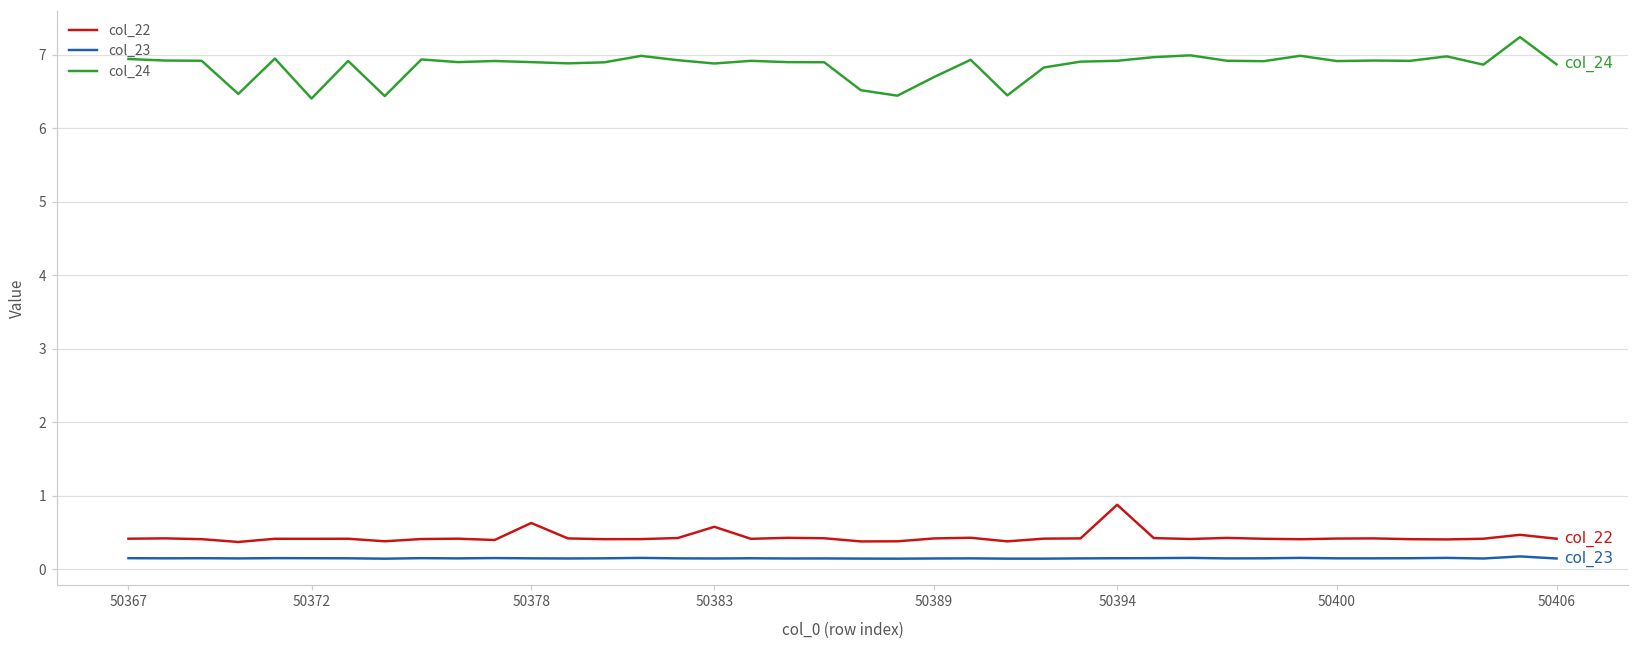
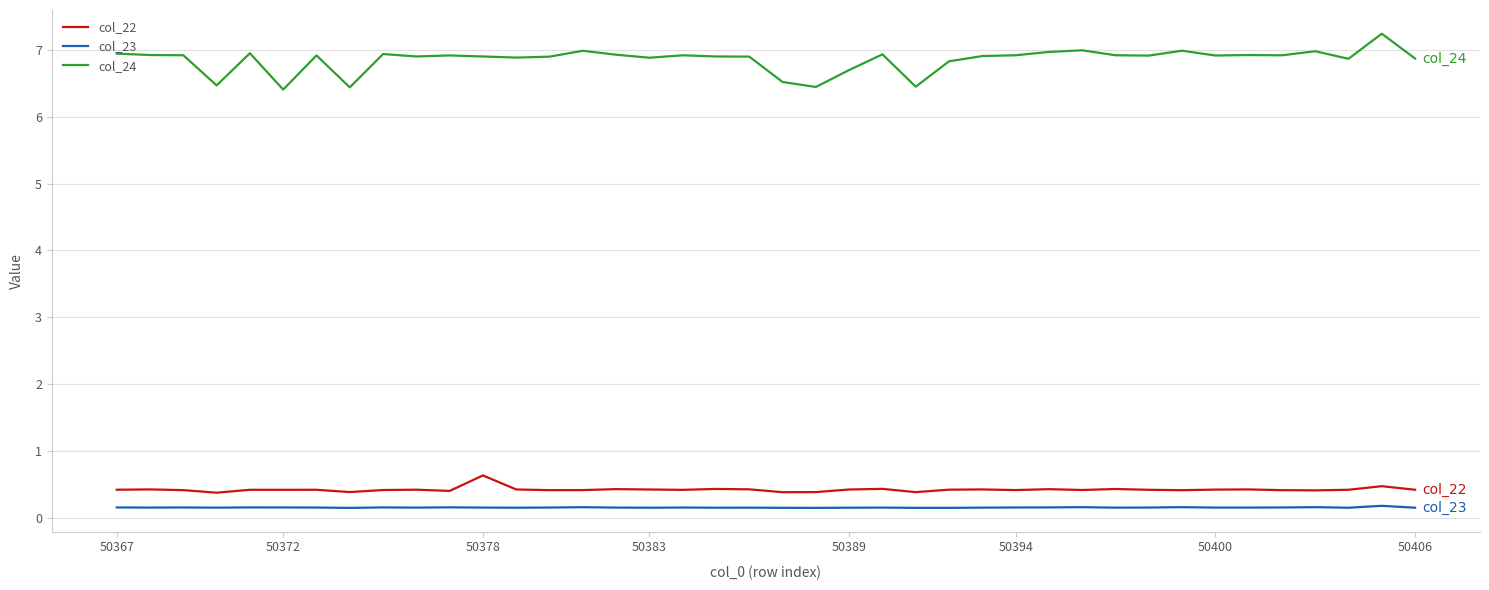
  {
    "col_22": {
      "50367": 0.4,
      "50372": 0.4,
      "50378": 0.6,
-     "50383": 0.6,
+     "50383": 0.4,
      "50389": 0.4,
-     "50394": 0.9,
+     "50394": 0.4,
      "50400": 0.4
    },
    "col_23": {
      "50367": 0.2,
      "50372": 0.2,
      "50378": 0.2,
      "50383": 0.1,
      "50389": 0.1,
      "50394": 0.2,
      "50400": 0.2
    },
    "col_24": {
      "50367": 6.9,
      "50372": 6.4,
      "50378": 6.9,
      "50383": 6.9,
      "50389": 6.7,
      "50394": 6.9,
      "50400": 6.9
    }
  }
